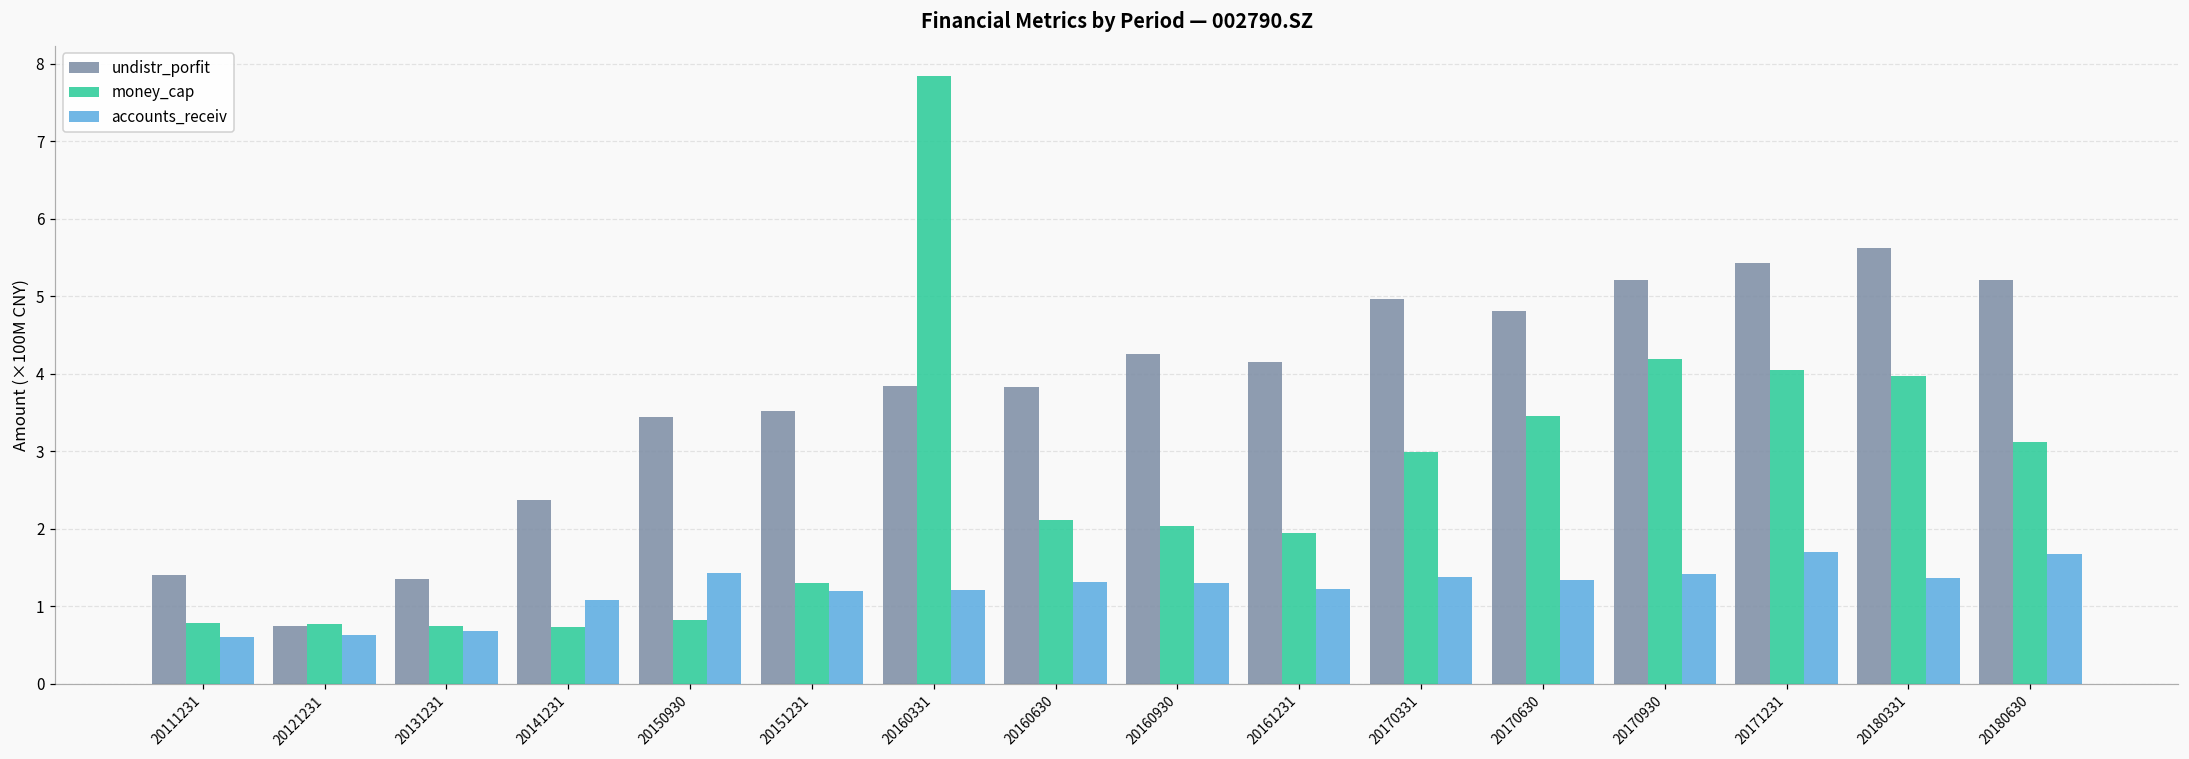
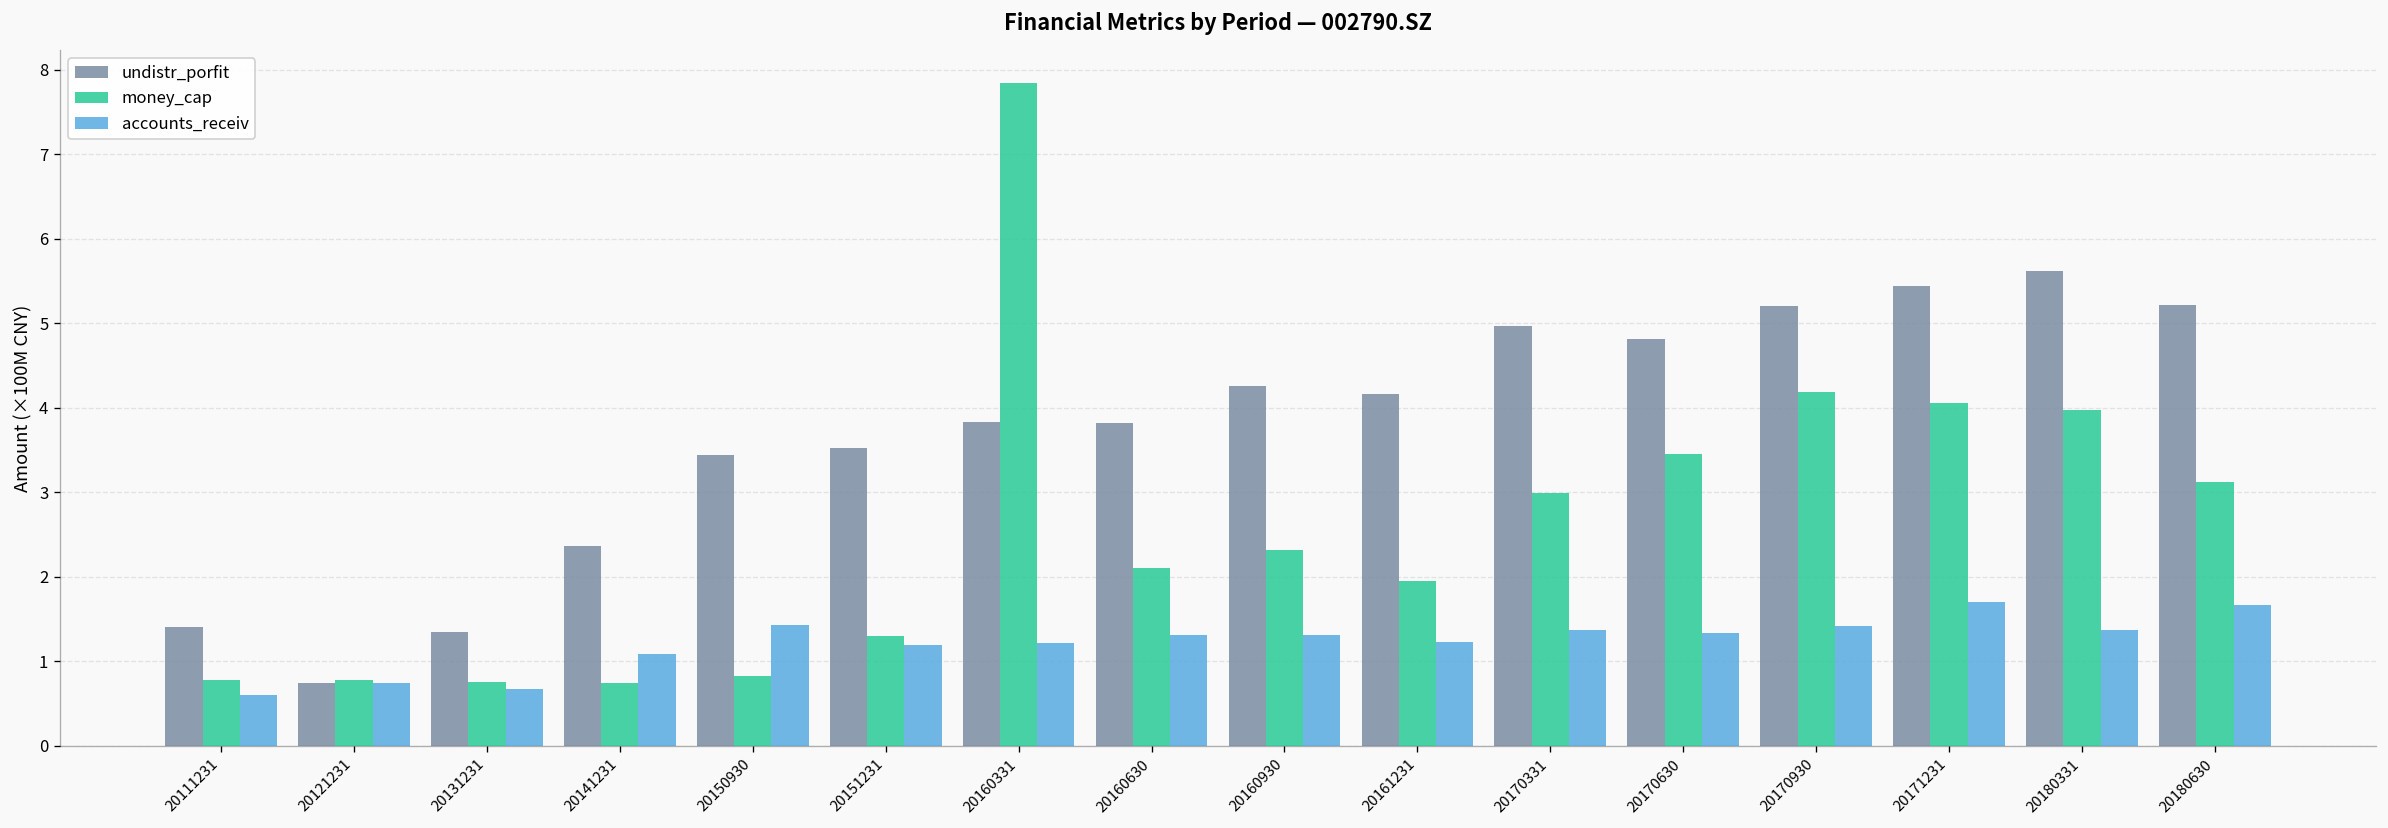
  {
    "undistr_porfit": {
      "20111231": 1.4,
      "20121231": 0.7,
      "20131231": 1.4,
      "20141231": 2.4,
      "20150930": 3.4,
      "20151231": 3.5,
      "20160331": 3.8,
      "20160630": 3.8,
      "20160930": 4.3,
      "20161231": 4.2,
      "20170331": 5.0,
      "20170630": 4.8,
      "20170930": 5.2,
      "20171231": 5.4,
      "20180331": 5.6,
      "20180630": 5.2
    },
    "money_cap": {
      "20111231": 0.8,
      "20121231": 0.8,
      "20131231": 0.7,
      "20141231": 0.7,
      "20150930": 0.8,
      "20151231": 1.3,
      "20160331": 7.8,
      "20160630": 2.1,
-     "20160930": 2.0,
+     "20160930": 2.3,
      "20161231": 1.9,
      "20170331": 3.0,
      "20170630": 3.5,
      "20170930": 4.2,
      "20171231": 4.1,
      "20180331": 4.0,
      "20180630": 3.1
    },
    "accounts_receiv": {
      "20111231": 0.6,
-     "20121231": 0.6,
+     "20121231": 0.7,
      "20131231": 0.7,
      "20141231": 1.1,
      "20150930": 1.4,
      "20151231": 1.2,
      "20160331": 1.2,
      "20160630": 1.3,
      "20160930": 1.3,
      "20161231": 1.2,
      "20170331": 1.4,
      "20170630": 1.3,
      "20170930": 1.4,
      "20171231": 1.7,
      "20180331": 1.4,
      "20180630": 1.7
    }
  }
